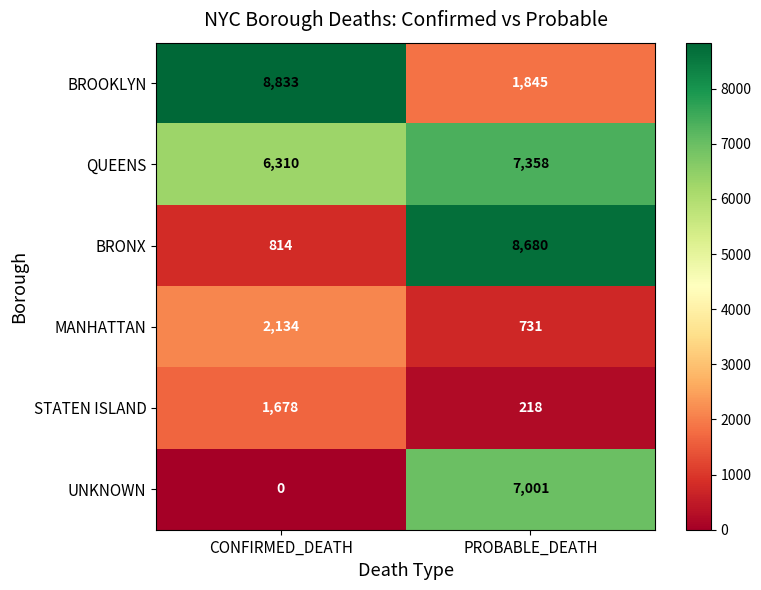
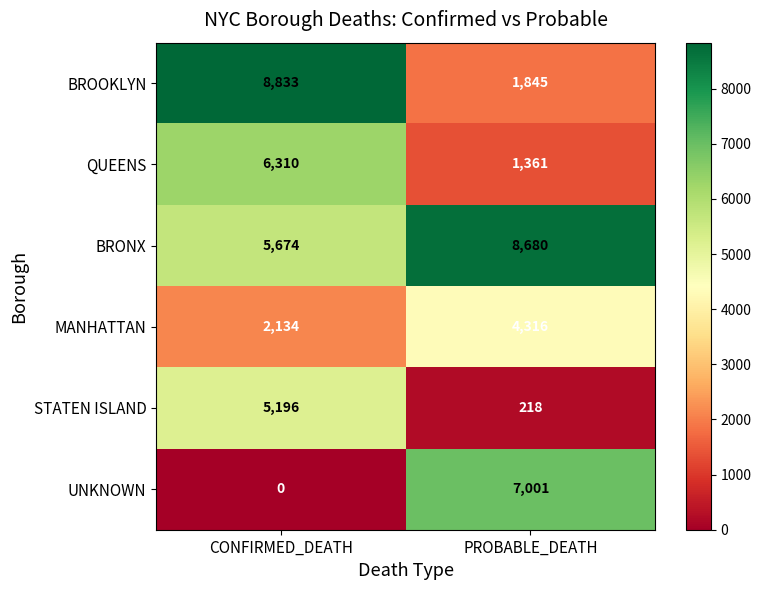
  {
    "BROOKLYN": {
      "CONFIRMED_DEATH": "8,833",
      "PROBABLE_DEATH": "1,845"
    },
    "QUEENS": {
      "CONFIRMED_DEATH": "6,310",
-     "PROBABLE_DEATH": "7,358"
+     "PROBABLE_DEATH": "1,361"
    },
    "BRONX": {
-     "CONFIRMED_DEATH": "814",
+     "CONFIRMED_DEATH": "5,674",
      "PROBABLE_DEATH": "8,680"
    },
    "MANHATTAN": {
      "CONFIRMED_DEATH": "2,134",
-     "PROBABLE_DEATH": "731"
+     "PROBABLE_DEATH": "4,316"
    },
    "STATEN ISLAND": {
-     "CONFIRMED_DEATH": "1,678",
+     "CONFIRMED_DEATH": "5,196",
      "PROBABLE_DEATH": "218"
    },
    "UNKNOWN": {
      "CONFIRMED_DEATH": "0",
      "PROBABLE_DEATH": "7,001"
    }
  }
